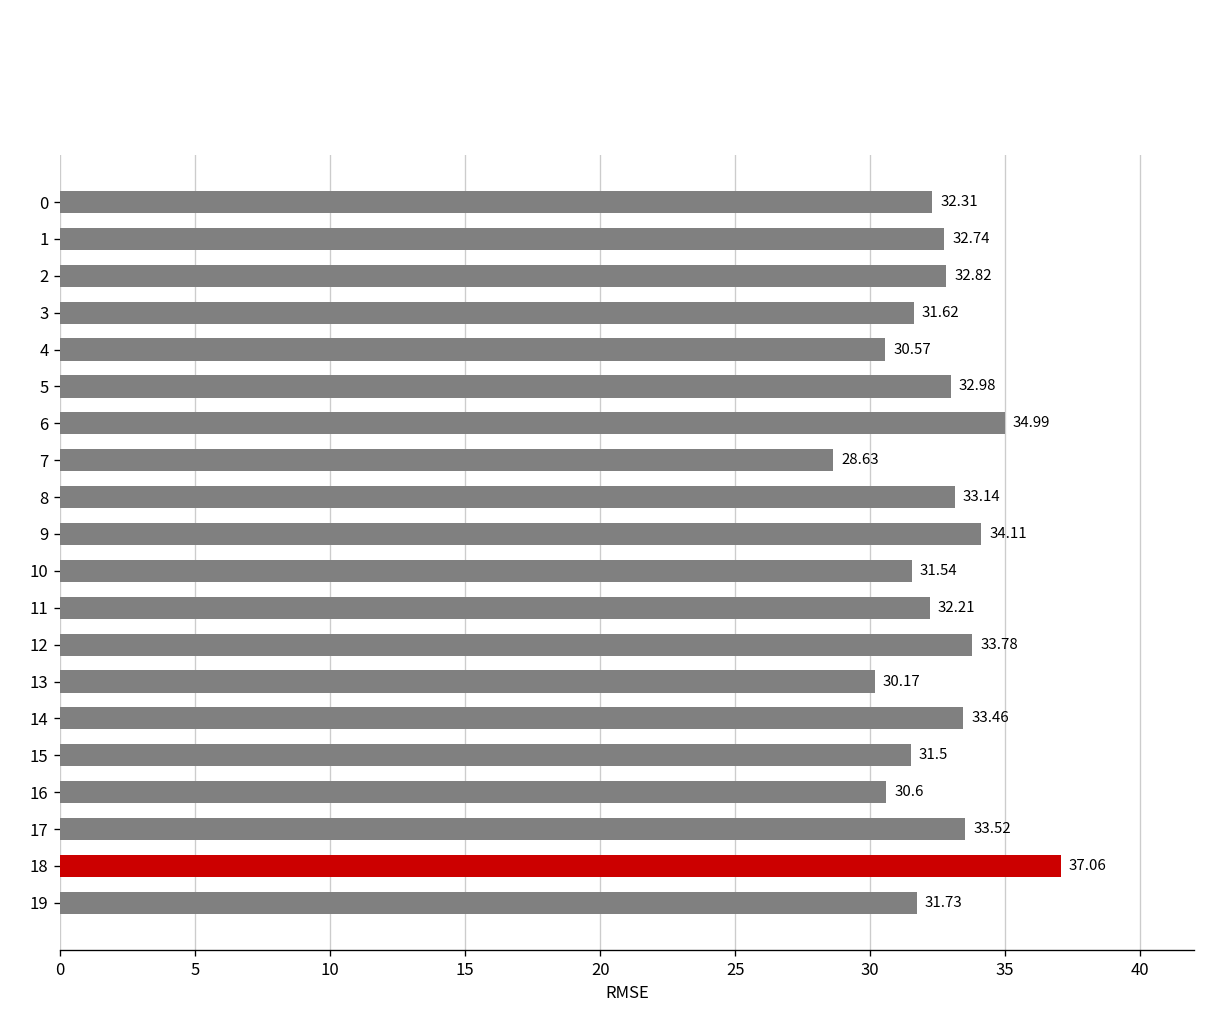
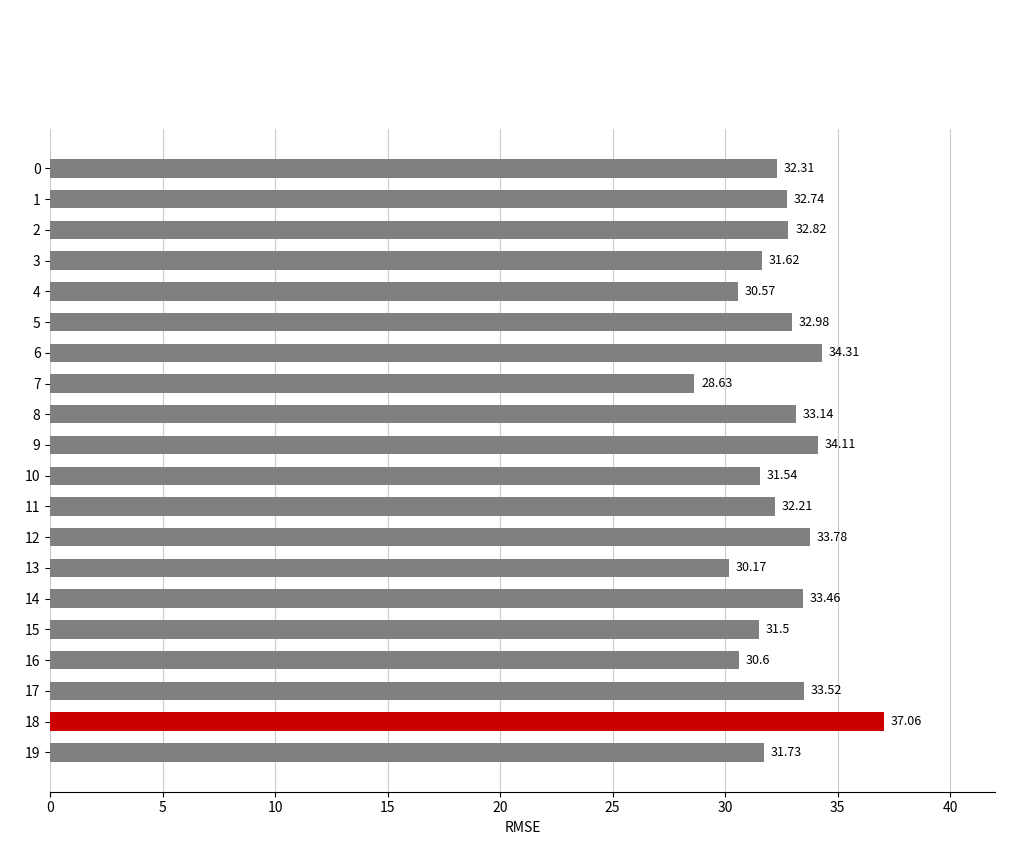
  {
    "0": 32.31,
    "1": 32.74,
    "2": 32.82,
    "3": 31.62,
    "4": 30.57,
    "5": 32.98,
-   "6": 34.99,
+   "6": 34.31,
    "7": 28.63,
    "8": 33.14,
    "9": 34.11,
    "10": 31.54,
    "11": 32.21,
    "12": 33.78,
    "13": 30.17,
    "14": 33.46,
    "15": 31.5,
    "16": 30.6,
    "17": 33.52,
    "18": 37.06,
    "19": 31.73
  }
